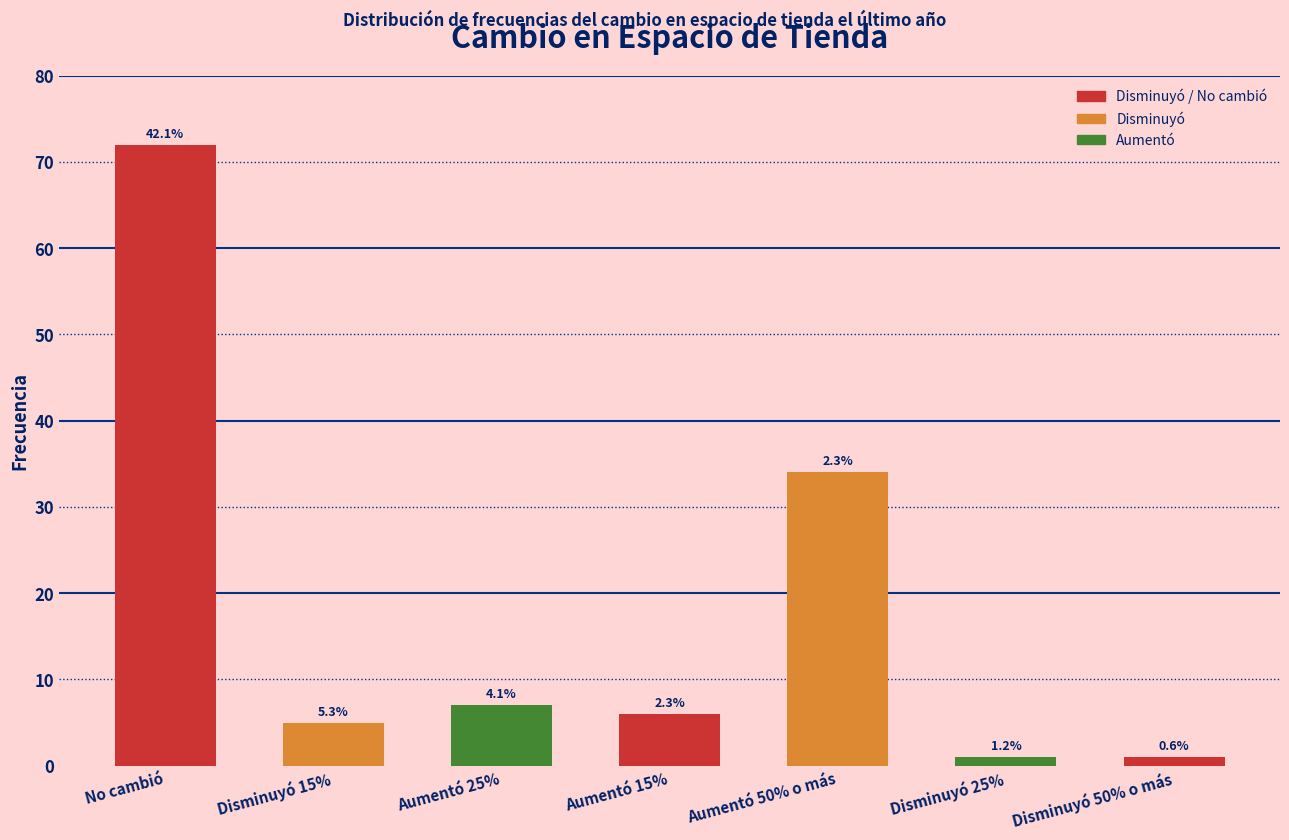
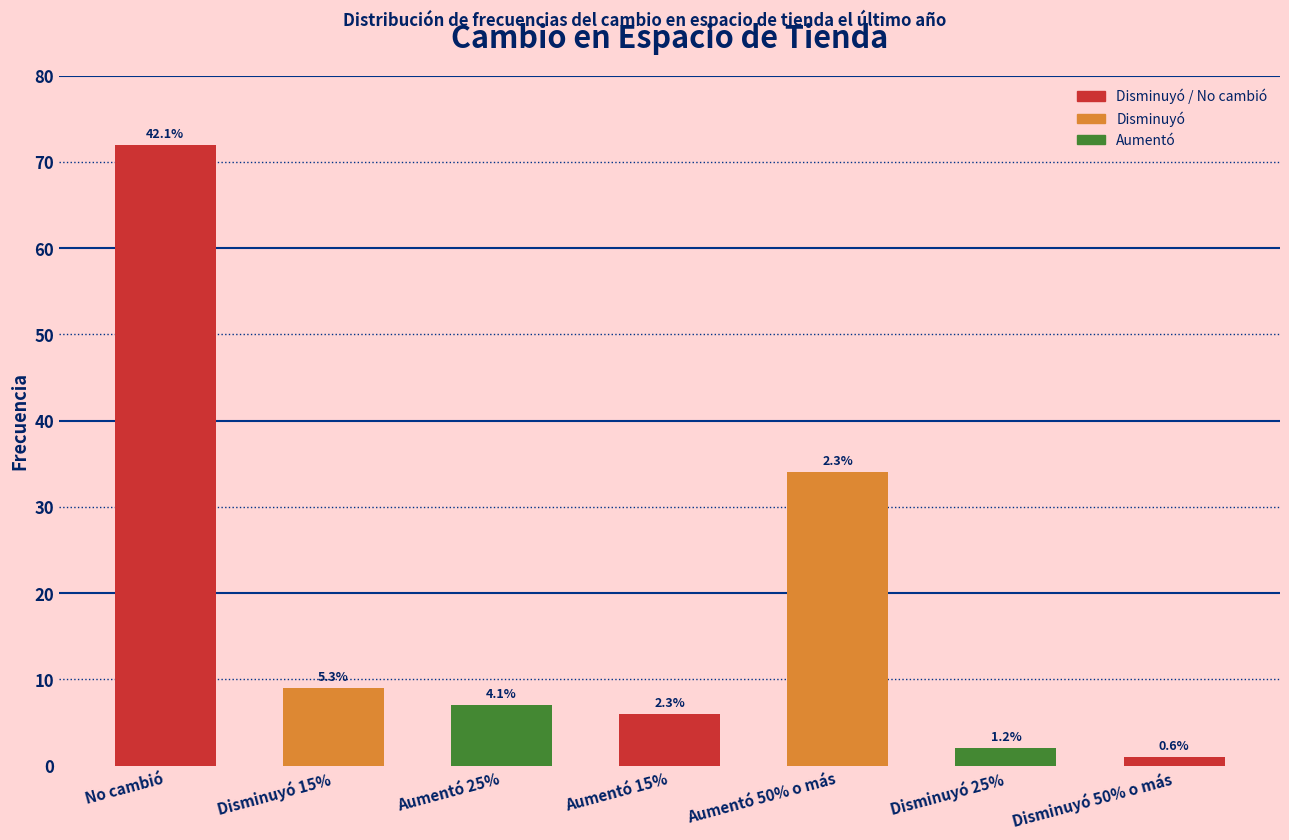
  {
-   "Disminuyó 15%": 5,
-   "Disminuyó 25%": 1
+   "Disminuyó 15%": 9,
+   "Disminuyó 25%": 2
  }
